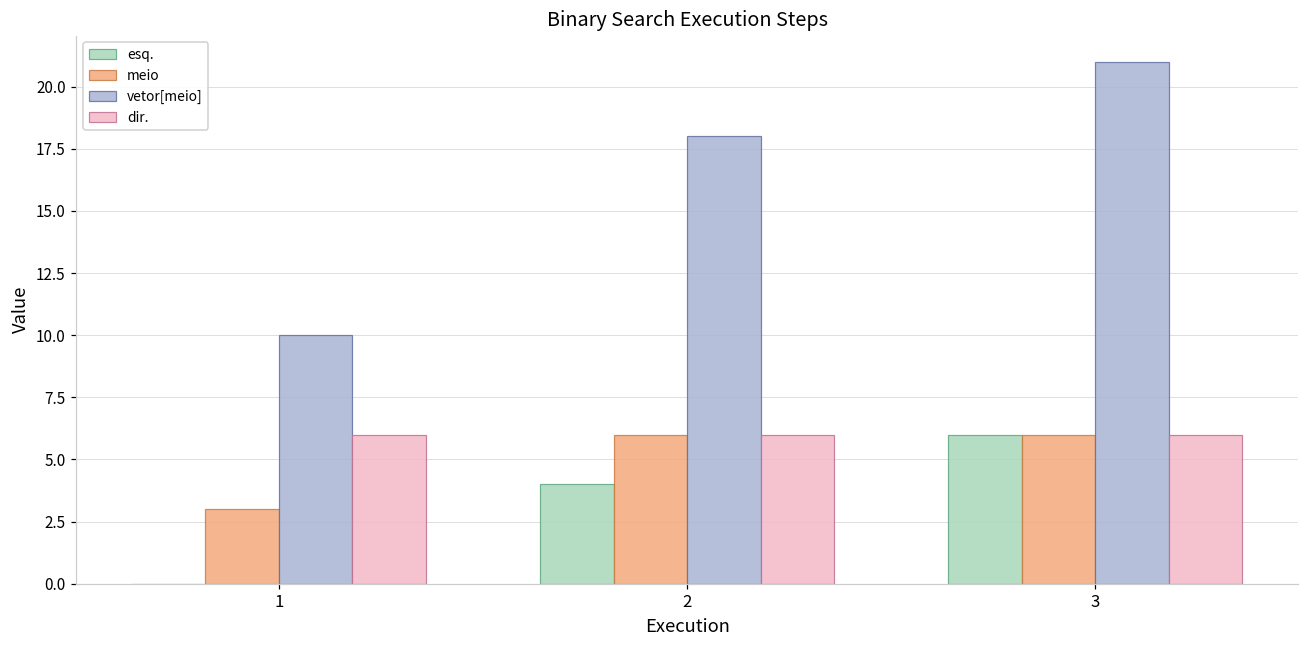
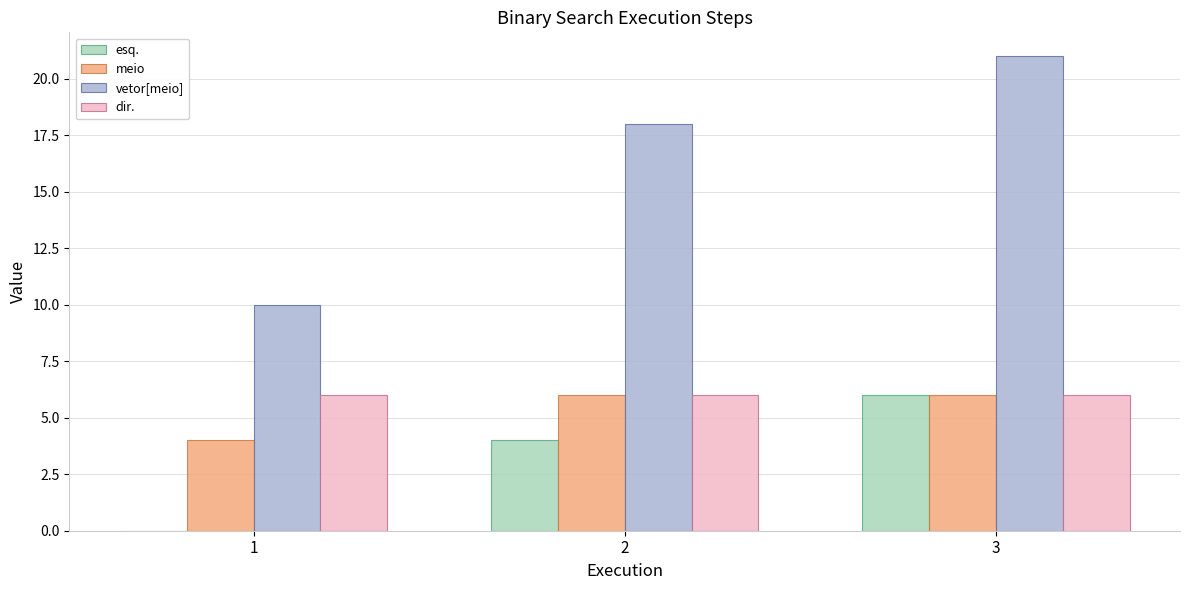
  {
    "meio": {
-     "1": 3,
+     "1": 4,
      "2": 6,
      "3": 6
    },
    "dir.": {
      "1": 6,
      "2": 6,
      "3": 6
    }
  }
